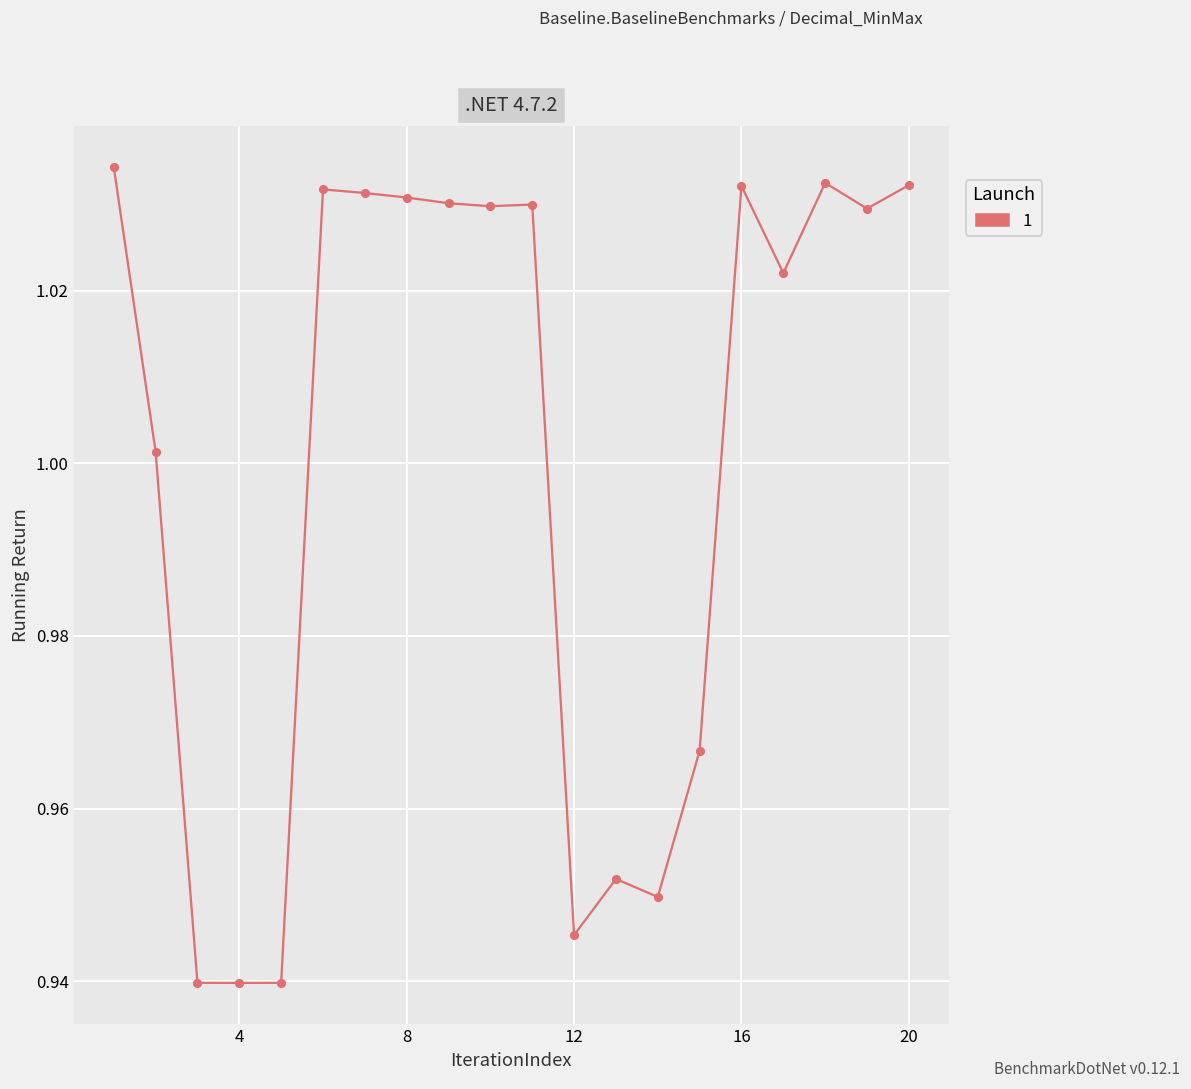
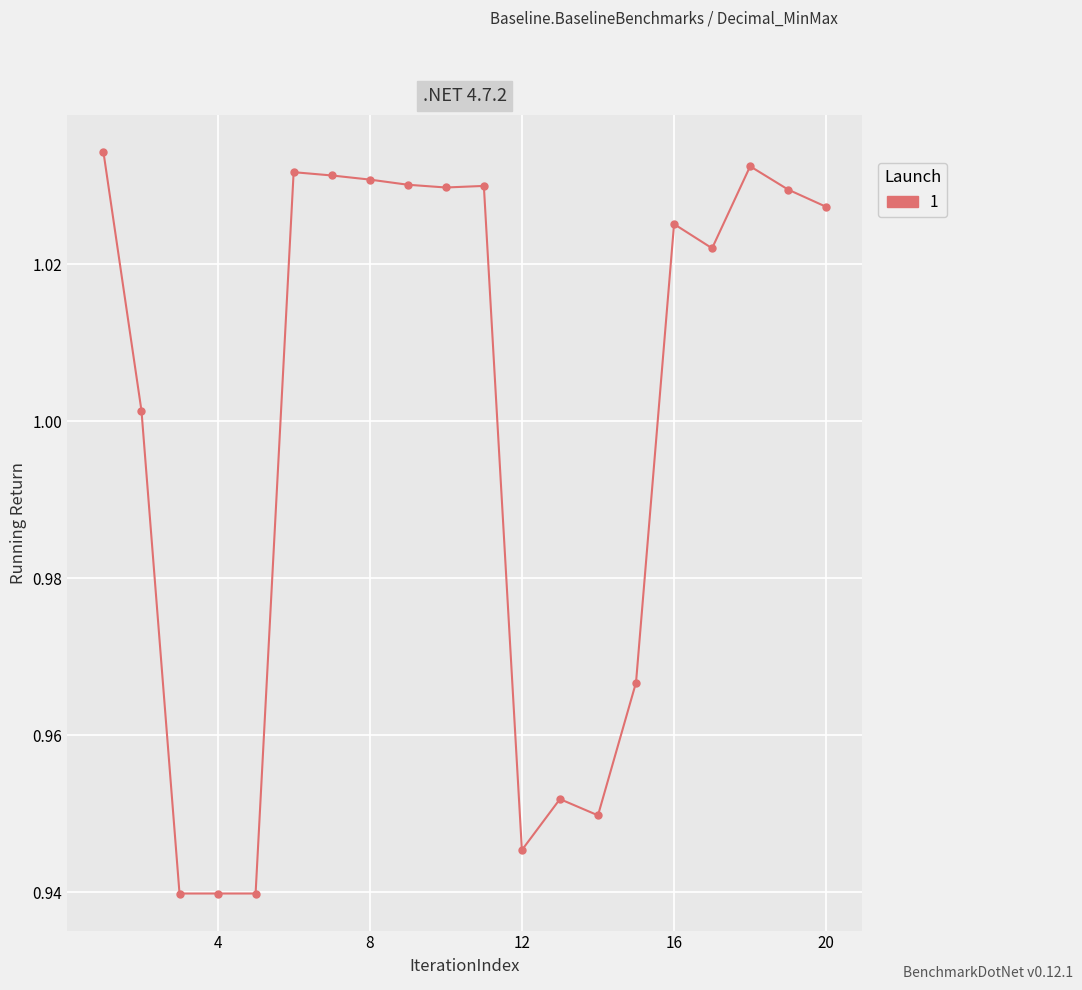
  {
    "4": 0.940,
    "8": 1.031,
    "12": 0.945,
-   "16": 1.032,
-   "20": 1.032
+   "16": 1.025,
+   "20": 1.027
  }
